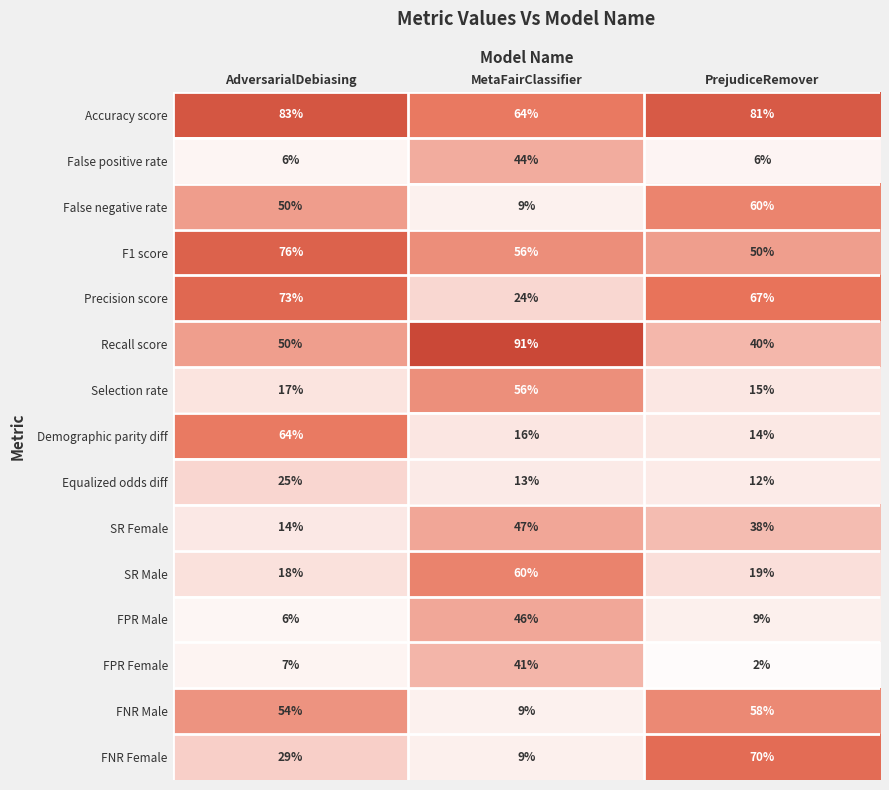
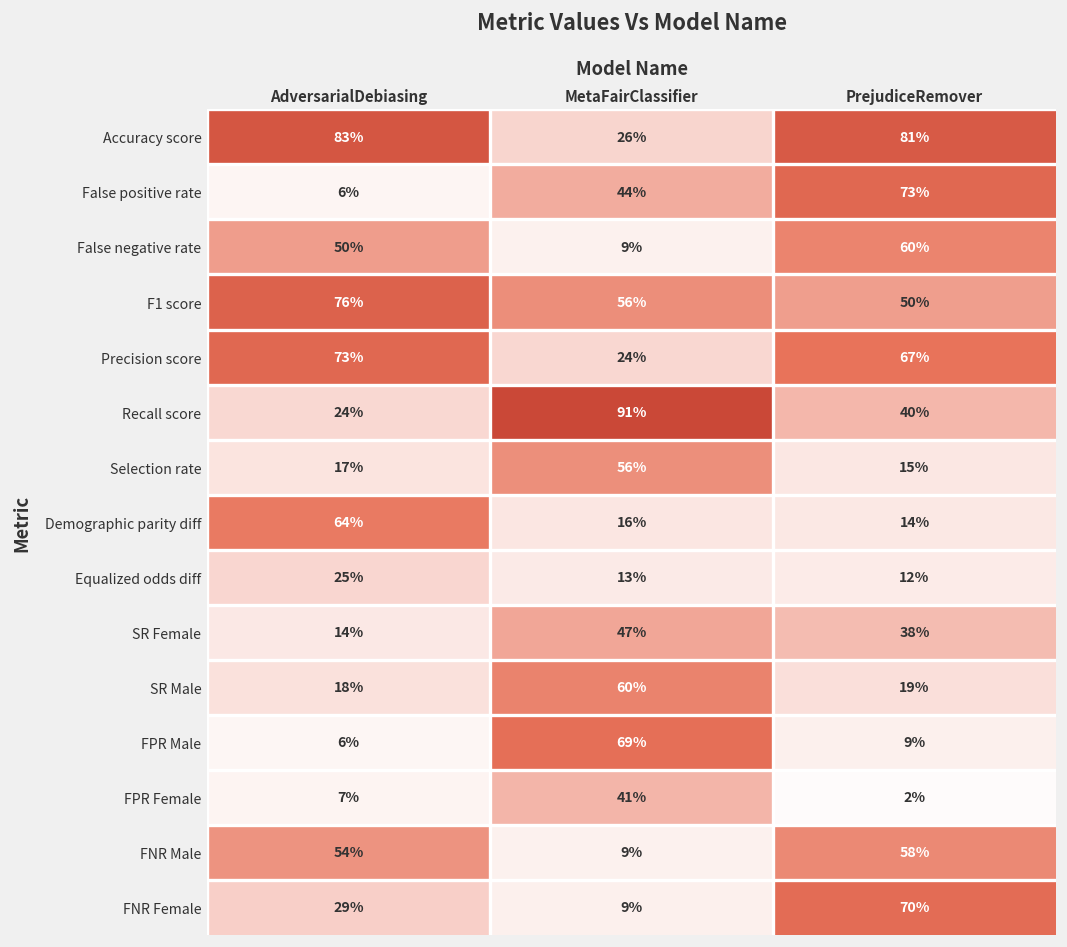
  {
    "Accuracy score": {
      "AdversarialDebiasing": "83%",
-     "MetaFairClassifier": "64%",
+     "MetaFairClassifier": "26%",
      "PrejudiceRemover": "81%"
    },
    "False positive rate": {
      "AdversarialDebiasing": "6%",
      "MetaFairClassifier": "44%",
-     "PrejudiceRemover": "6%"
+     "PrejudiceRemover": "73%"
    },
    "False negative rate": {
      "AdversarialDebiasing": "50%",
      "MetaFairClassifier": "9%",
      "PrejudiceRemover": "60%"
    },
    "F1 score": {
      "AdversarialDebiasing": "76%",
      "MetaFairClassifier": "56%",
      "PrejudiceRemover": "50%"
    },
    "Precision score": {
      "AdversarialDebiasing": "73%",
      "MetaFairClassifier": "24%",
      "PrejudiceRemover": "67%"
    },
    "Recall score": {
-     "AdversarialDebiasing": "50%",
+     "AdversarialDebiasing": "24%",
      "MetaFairClassifier": "91%",
      "PrejudiceRemover": "40%"
    },
    "Selection rate": {
      "AdversarialDebiasing": "17%",
      "MetaFairClassifier": "56%",
      "PrejudiceRemover": "15%"
    },
    "Demographic parity diff": {
      "AdversarialDebiasing": "64%",
      "MetaFairClassifier": "16%",
      "PrejudiceRemover": "14%"
    },
    "Equalized odds diff": {
      "AdversarialDebiasing": "25%",
      "MetaFairClassifier": "13%",
      "PrejudiceRemover": "12%"
    },
    "SR Female": {
      "AdversarialDebiasing": "14%",
      "MetaFairClassifier": "47%",
      "PrejudiceRemover": "38%"
    },
    "SR Male": {
      "AdversarialDebiasing": "18%",
      "MetaFairClassifier": "60%",
      "PrejudiceRemover": "19%"
    },
    "FPR Male": {
      "AdversarialDebiasing": "6%",
-     "MetaFairClassifier": "46%",
+     "MetaFairClassifier": "69%",
      "PrejudiceRemover": "9%"
    },
    "FPR Female": {
      "AdversarialDebiasing": "7%",
      "MetaFairClassifier": "41%",
      "PrejudiceRemover": "2%"
    },
    "FNR Male": {
      "AdversarialDebiasing": "54%",
      "MetaFairClassifier": "9%",
      "PrejudiceRemover": "58%"
    },
    "FNR Female": {
      "AdversarialDebiasing": "29%",
      "MetaFairClassifier": "9%",
      "PrejudiceRemover": "70%"
    }
  }
